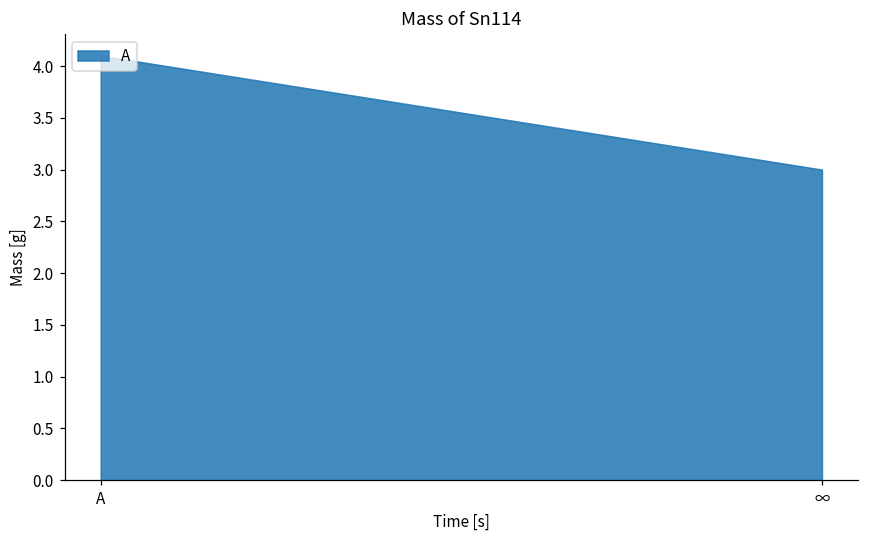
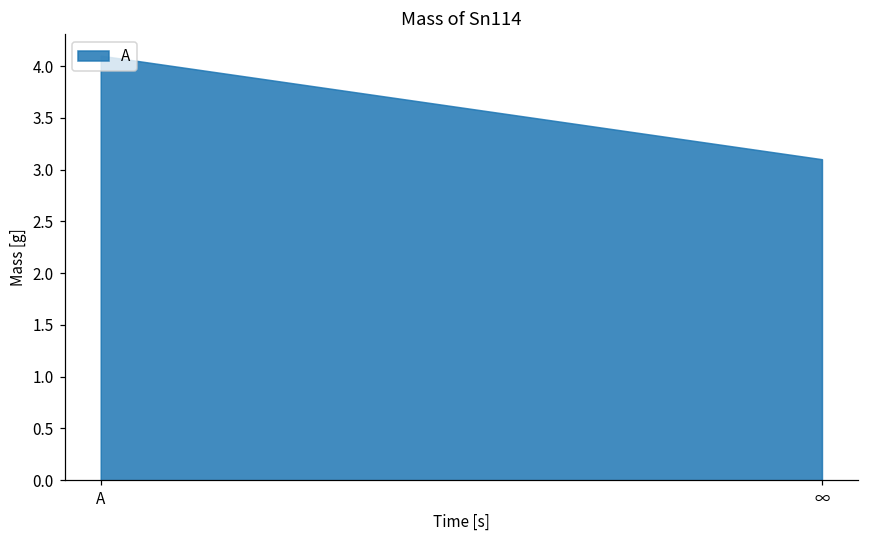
  {
-   "∞": 3.0
+   "∞": 3.1
  }
